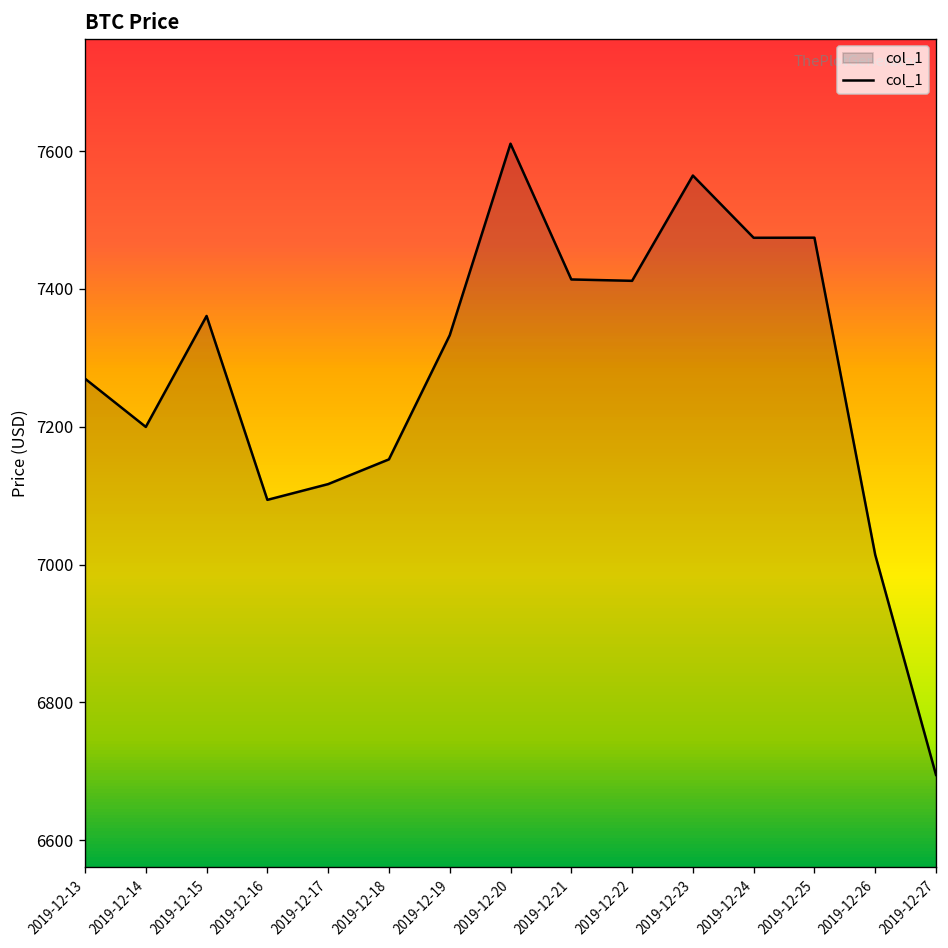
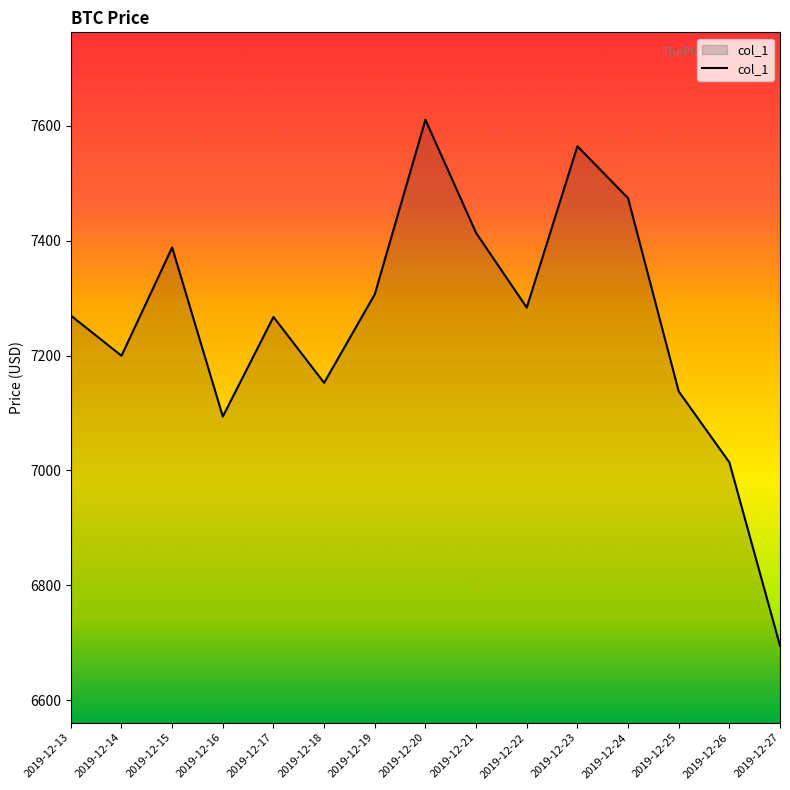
  {
    "2019-12-13": 7270,
    "2019-12-14": 7200,
-   "2019-12-15": 7360,
+   "2019-12-15": 7390,
    "2019-12-16": 7090,
-   "2019-12-17": 7120,
+   "2019-12-17": 7270,
    "2019-12-18": 7150,
-   "2019-12-19": 7330,
+   "2019-12-19": 7310,
    "2019-12-20": 7610,
    "2019-12-21": 7410,
-   "2019-12-22": 7410,
+   "2019-12-22": 7280,
    "2019-12-23": 7560,
    "2019-12-24": 7470,
-   "2019-12-25": 7470,
+   "2019-12-25": 7140,
    "2019-12-26": 7010,
    "2019-12-27": 6690
  }
